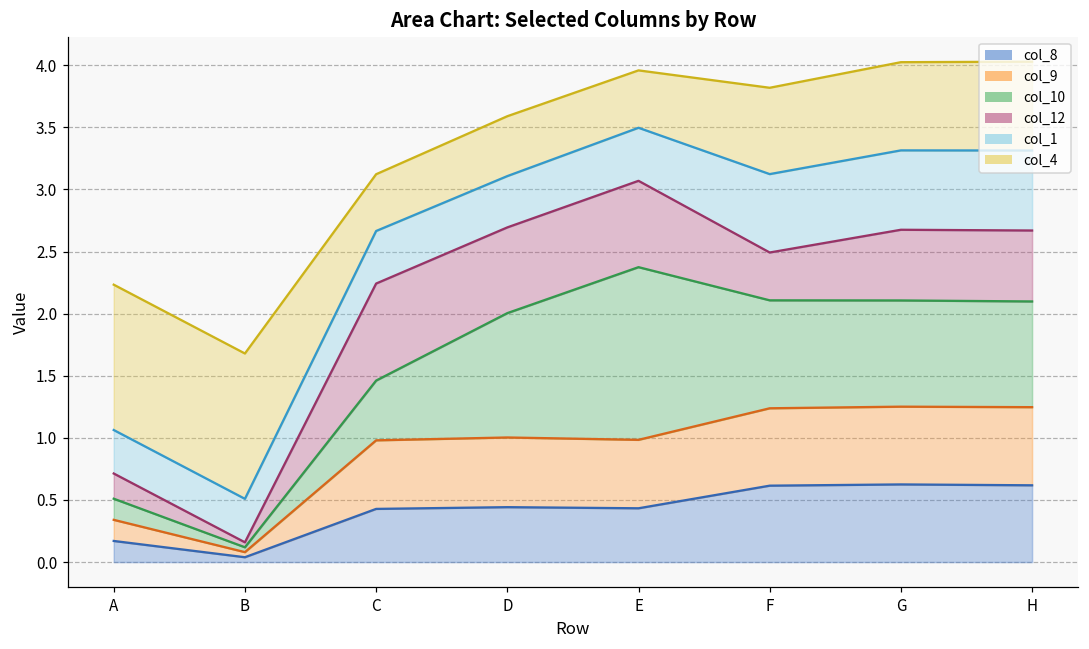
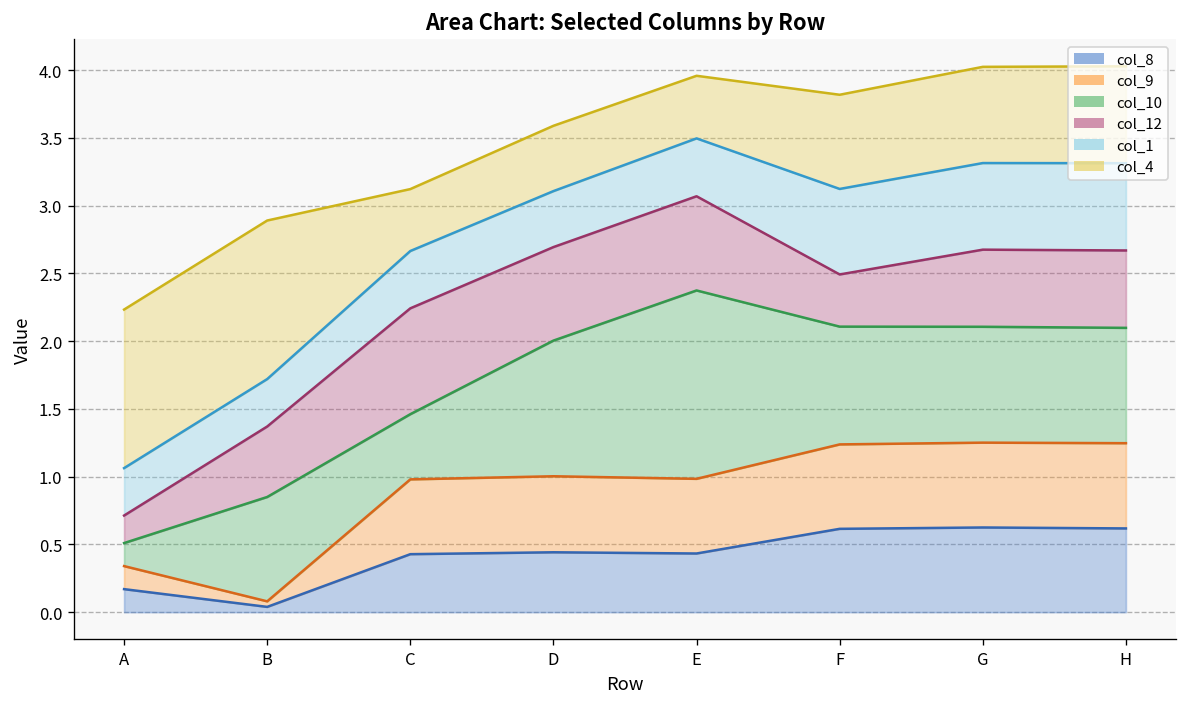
  {
    "col_10": {
      "A": 0.17,
-     "B": 0.04,
+     "B": 0.77,
      "C": 0.48,
      "D": 1.00,
      "E": 1.39,
      "F": 0.87,
      "G": 0.86,
      "H": 0.85
    },
    "col_12": {
      "A": 0.20,
-     "B": 0.04,
+     "B": 0.52,
      "C": 0.78,
      "D": 0.69,
      "E": 0.69,
      "F": 0.38,
      "G": 0.57,
      "H": 0.57
    }
  }
